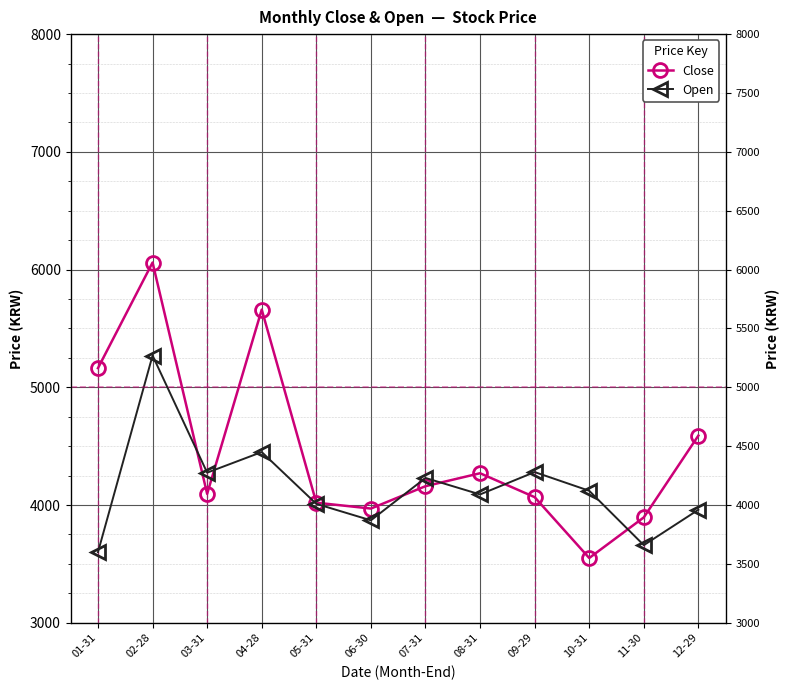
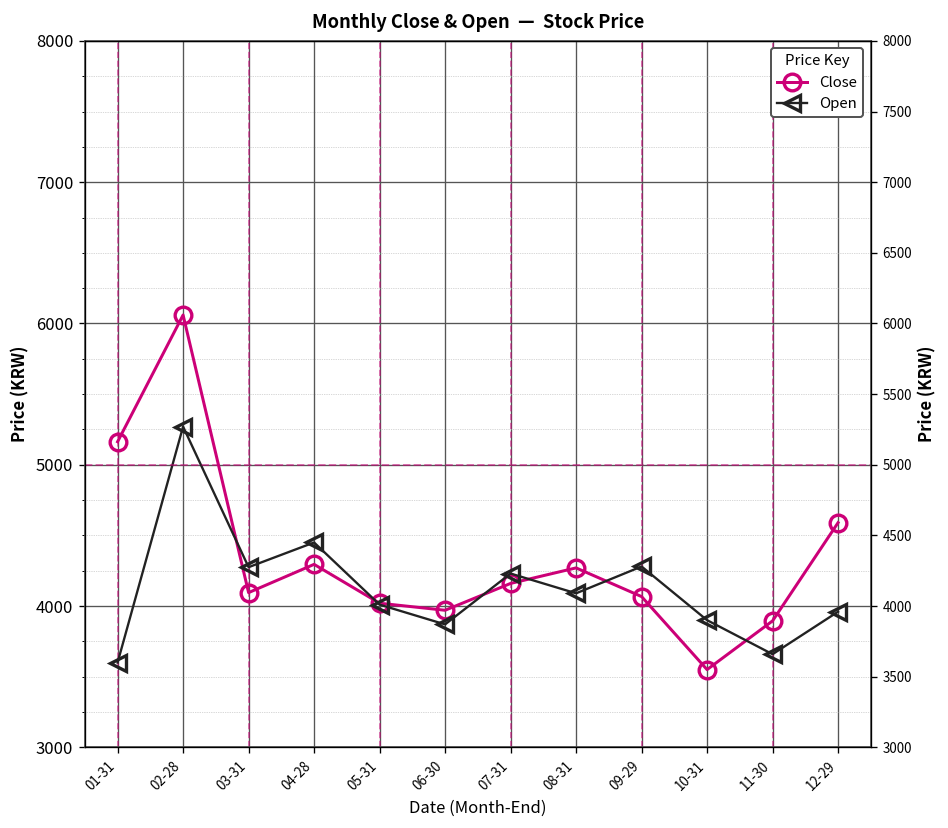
  {
    "Close": {
      "01-31": 5160,
      "02-28": 6060,
      "03-31": 4100,
-     "04-28": 5660,
+     "04-28": 4300,
      "06-30": 3970,
      "07-31": 4160,
      "08-31": 4270,
      "09-29": 4070,
      "10-31": 3550,
      "11-30": 3900,
      "12-29": 4590
    },
    "Open": {
      "01-31": 3600,
      "02-28": 5270,
      "03-31": 4280,
      "04-28": 4450,
      "06-30": 3870,
      "07-31": 4230,
      "08-31": 4090,
      "09-29": 4280,
-     "10-31": 4120,
+     "10-31": 3900,
      "11-30": 3660,
      "12-29": 3960
    }
  }
